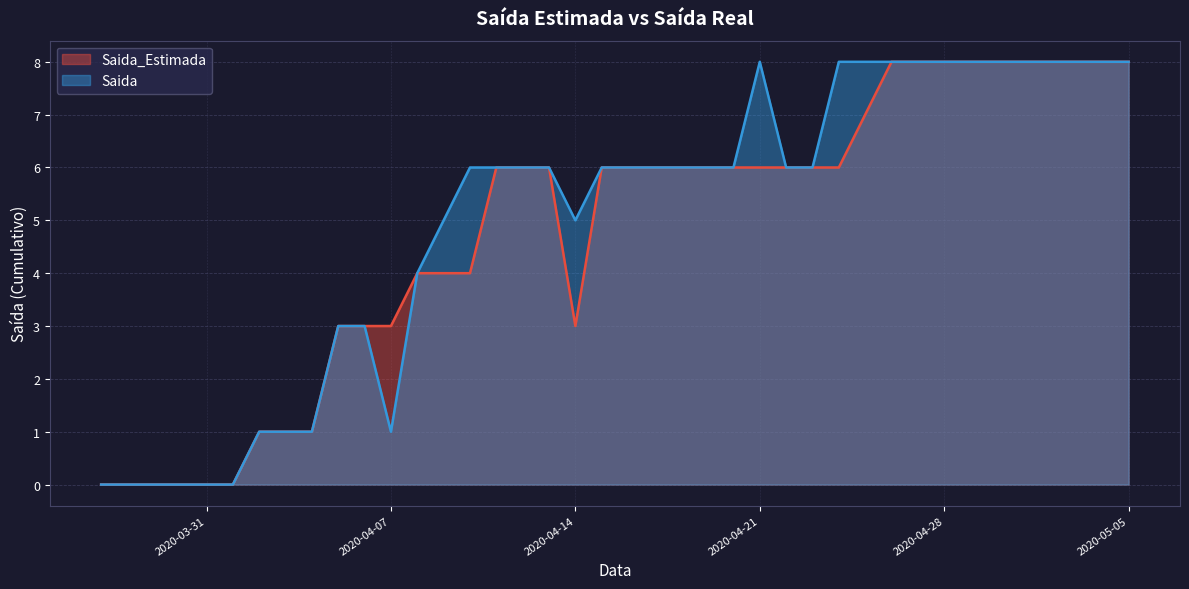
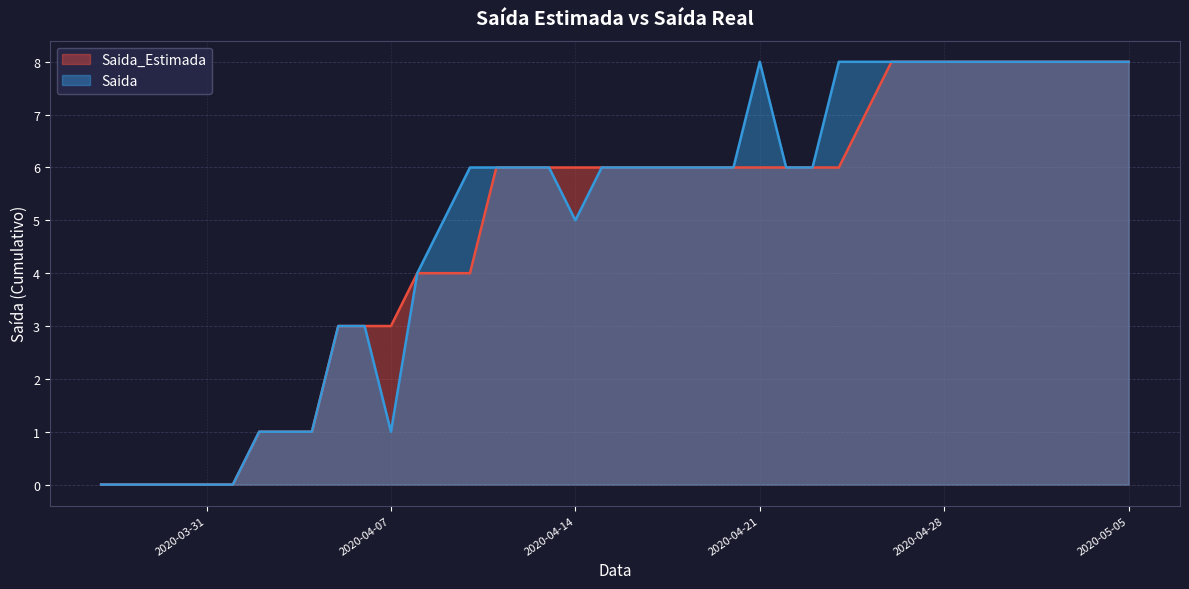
  {
    "Saida_Estimada": {
      "2020-04-07": 3,
-     "2020-04-14": 3,
+     "2020-04-14": 6,
      "2020-04-21": 6
    },
    "Saida": {
      "2020-04-07": 1,
      "2020-04-14": 5,
      "2020-04-21": 8
    }
  }
